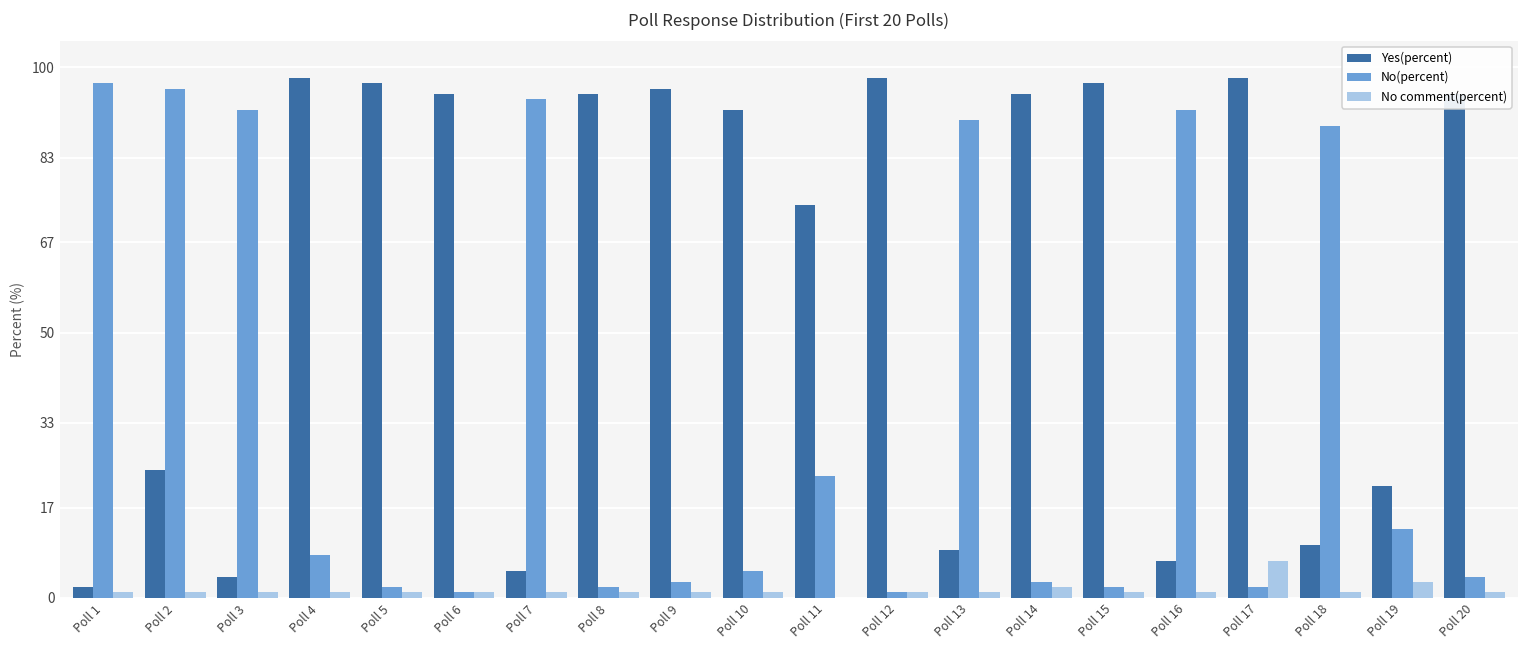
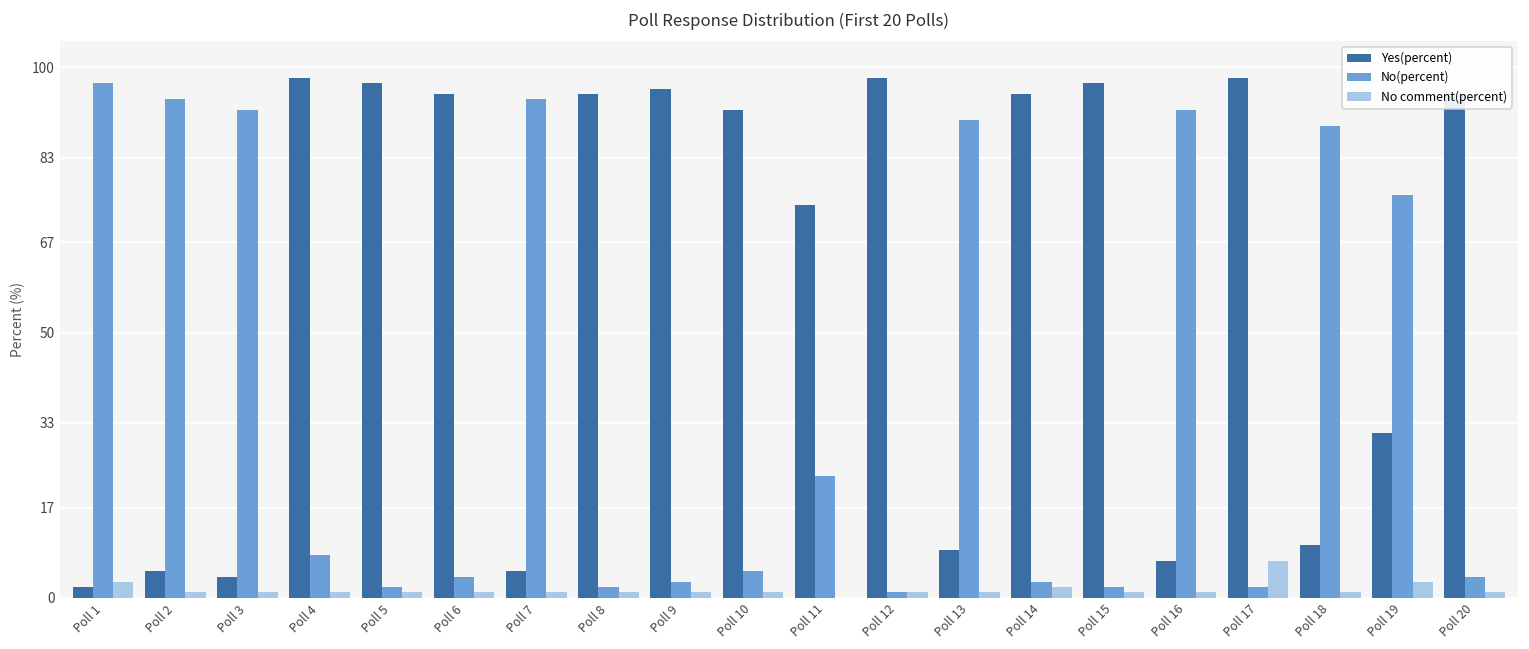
  {
    "Yes(percent)": {
      "Poll 1": 2,
-     "Poll 2": 24,
+     "Poll 2": 5,
      "Poll 3": 4,
      "Poll 4": 98,
      "Poll 5": 97,
      "Poll 6": 95,
      "Poll 7": 5,
      "Poll 8": 95,
      "Poll 9": 96,
      "Poll 10": 92,
      "Poll 11": 74,
      "Poll 12": 98,
      "Poll 13": 9,
      "Poll 14": 95,
      "Poll 15": 97,
      "Poll 16": 7,
      "Poll 17": 98,
      "Poll 18": 10,
-     "Poll 19": 21
+     "Poll 19": 31
    },
    "No(percent)": {
      "Poll 1": 97,
-     "Poll 2": 96,
+     "Poll 2": 94,
      "Poll 3": 92,
      "Poll 4": 8,
      "Poll 5": 2,
-     "Poll 6": 1,
+     "Poll 6": 4,
      "Poll 7": 94,
      "Poll 8": 2,
      "Poll 9": 3,
      "Poll 10": 5,
      "Poll 11": 23,
      "Poll 12": 1,
      "Poll 13": 90,
      "Poll 14": 3,
      "Poll 15": 2,
      "Poll 16": 92,
      "Poll 17": 2,
      "Poll 18": 89,
-     "Poll 19": 13,
+     "Poll 19": 76,
      "Poll 20": 4
    },
    "No comment(percent)": {
-     "Poll 1": 1,
+     "Poll 1": 3,
      "Poll 2": 1,
      "Poll 3": 1,
      "Poll 4": 1,
      "Poll 5": 1,
      "Poll 6": 1,
      "Poll 7": 1,
      "Poll 8": 1,
      "Poll 9": 1,
      "Poll 10": 1,
      "Poll 11": 0,
      "Poll 12": 1,
      "Poll 13": 1,
      "Poll 14": 2,
      "Poll 15": 1,
      "Poll 16": 1,
      "Poll 17": 7,
      "Poll 18": 1,
      "Poll 19": 3,
      "Poll 20": 1
    }
  }
